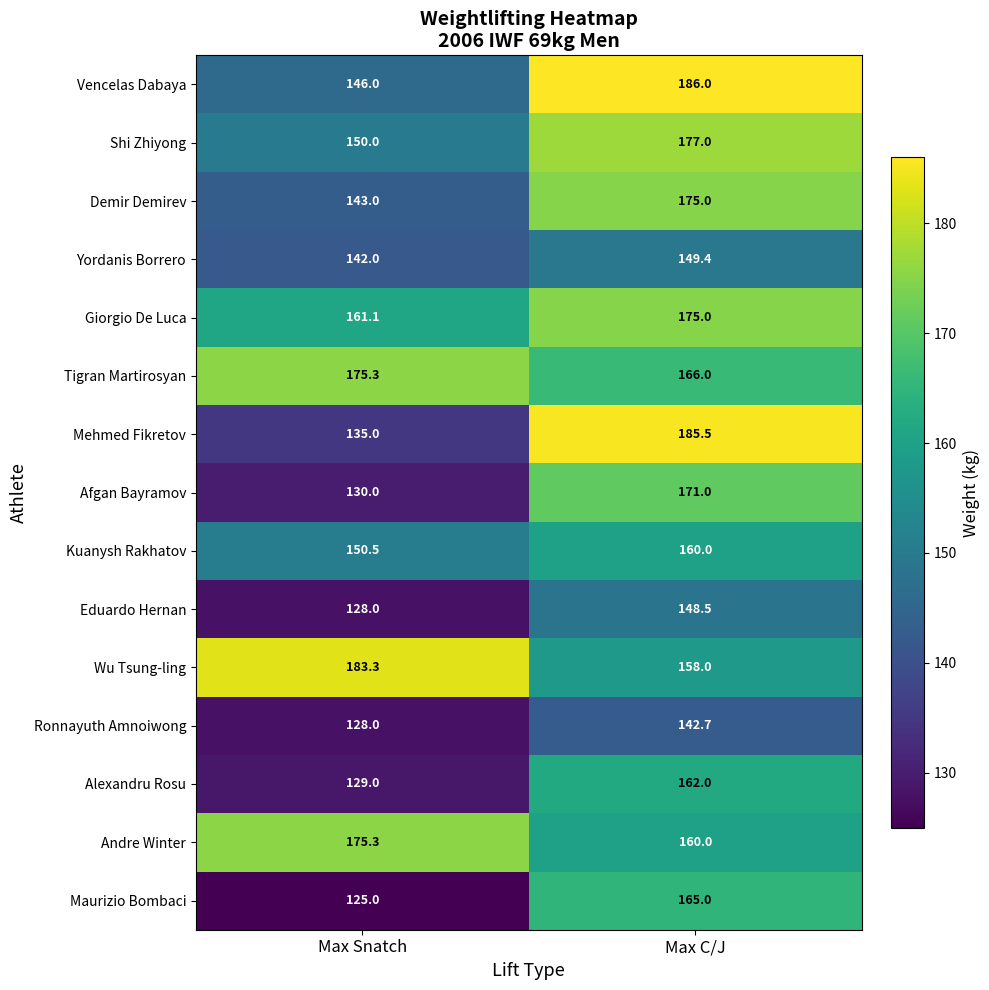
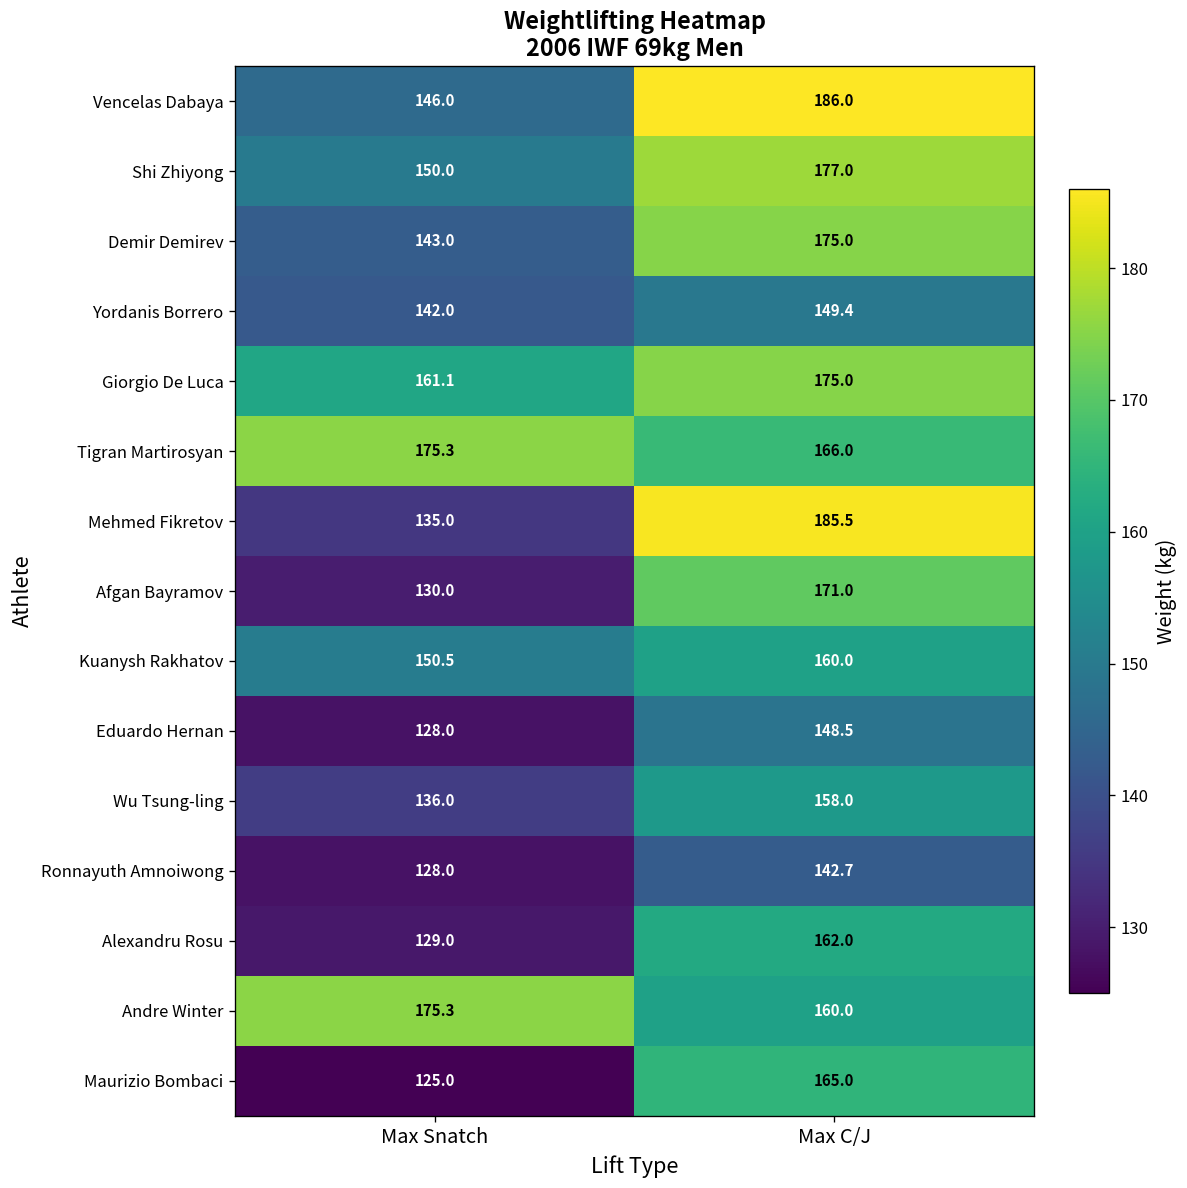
  {
    "Vencelas Dabaya": {
      "Max Snatch": 146.0,
      "Max C/J": 186.0
    },
    "Shi Zhiyong": {
      "Max Snatch": 150.0,
      "Max C/J": 177.0
    },
    "Demir Demirev": {
      "Max Snatch": 143.0,
      "Max C/J": 175.0
    },
    "Yordanis Borrero": {
      "Max Snatch": 142.0,
      "Max C/J": 149.4
    },
    "Giorgio De Luca": {
      "Max Snatch": 161.1,
      "Max C/J": 175.0
    },
    "Tigran Martirosyan": {
      "Max Snatch": 175.3,
      "Max C/J": 166.0
    },
    "Mehmed Fikretov": {
      "Max Snatch": 135.0,
      "Max C/J": 185.5
    },
    "Afgan Bayramov": {
      "Max Snatch": 130.0,
      "Max C/J": 171.0
    },
    "Kuanysh Rakhatov": {
      "Max Snatch": 150.5,
      "Max C/J": 160.0
    },
    "Eduardo Hernan": {
      "Max Snatch": 128.0,
      "Max C/J": 148.5
    },
    "Wu Tsung-ling": {
-     "Max Snatch": 183.3,
+     "Max Snatch": 136.0,
      "Max C/J": 158.0
    },
    "Ronnayuth Amnoiwong": {
      "Max Snatch": 128.0,
      "Max C/J": 142.7
    },
    "Alexandru Rosu": {
      "Max Snatch": 129.0,
      "Max C/J": 162.0
    },
    "Andre Winter": {
      "Max Snatch": 175.3,
      "Max C/J": 160.0
    },
    "Maurizio Bombaci": {
      "Max Snatch": 125.0,
      "Max C/J": 165.0
    }
  }
